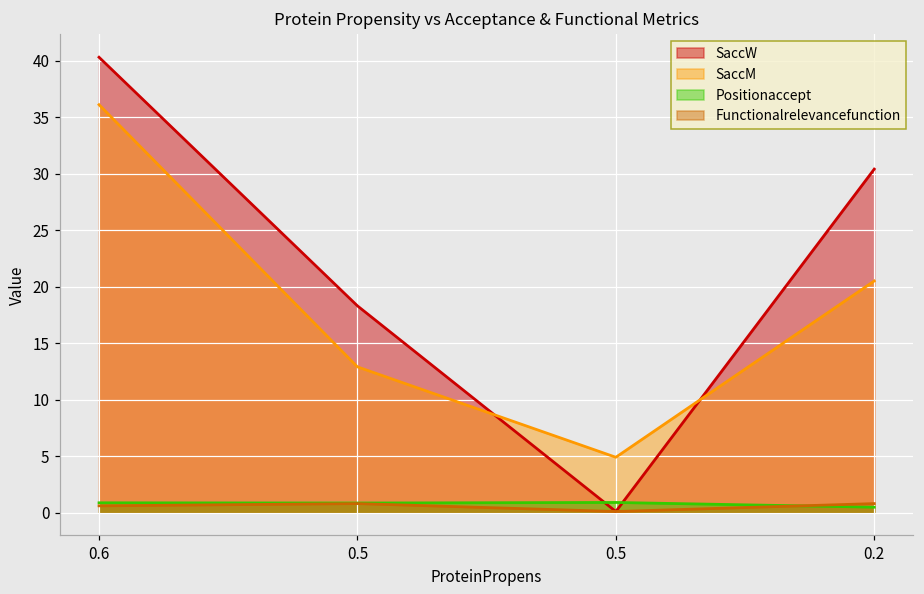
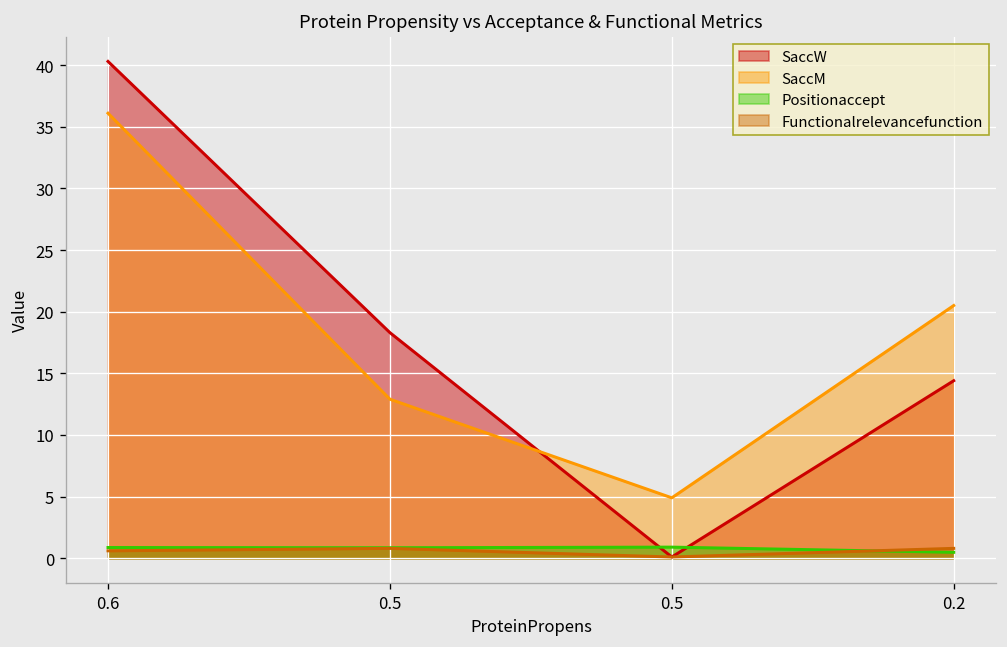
  {
    "SaccW": {
      "0.6": 40.3,
-     "0.2": 30.4
+     "0.2": 14.4
    },
    "Positionaccept": {
      "0.6": 0.9,
      "0.2": 0.5
    }
  }
